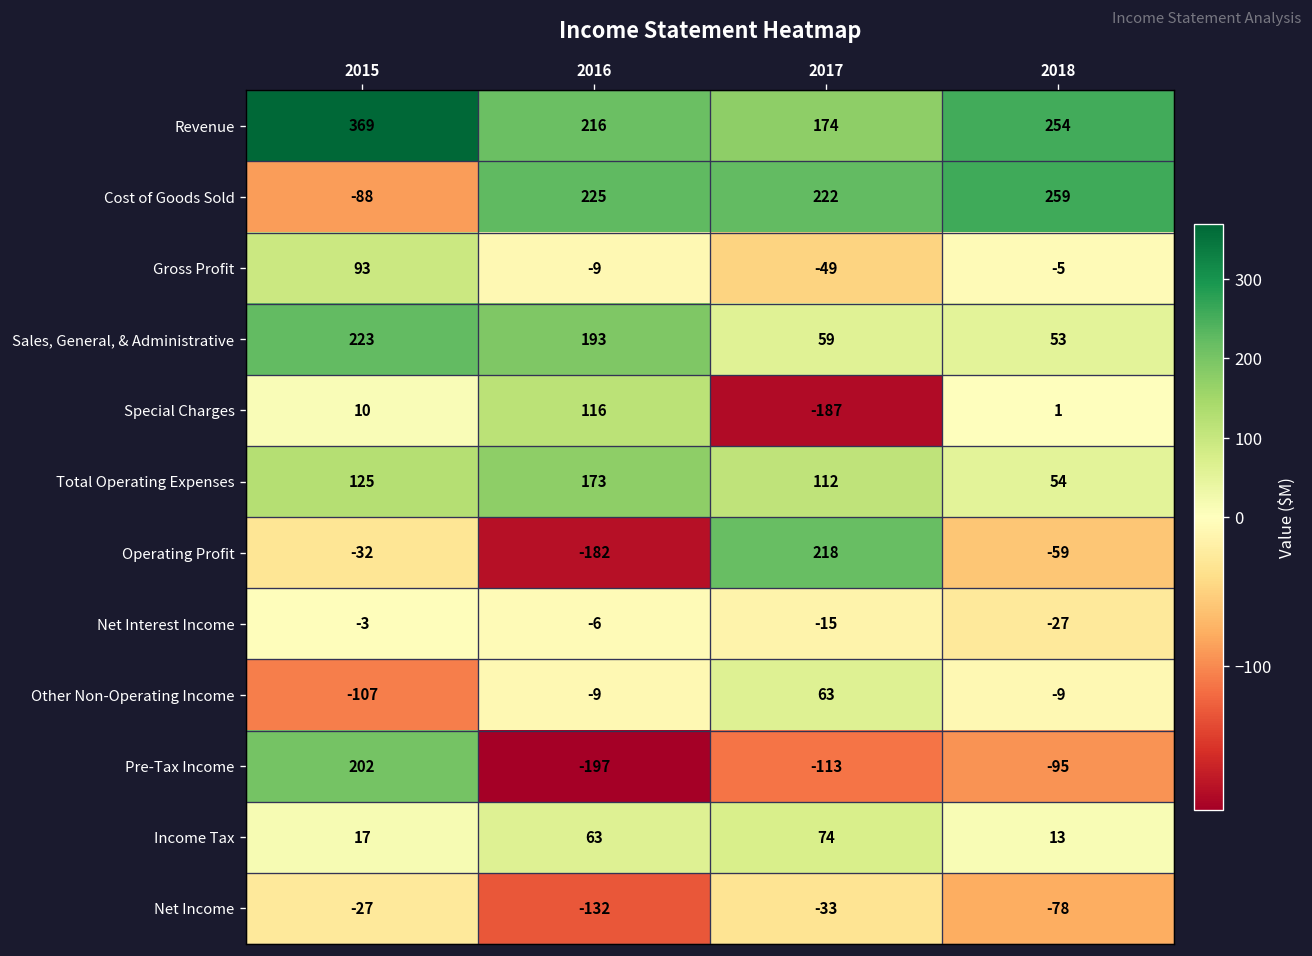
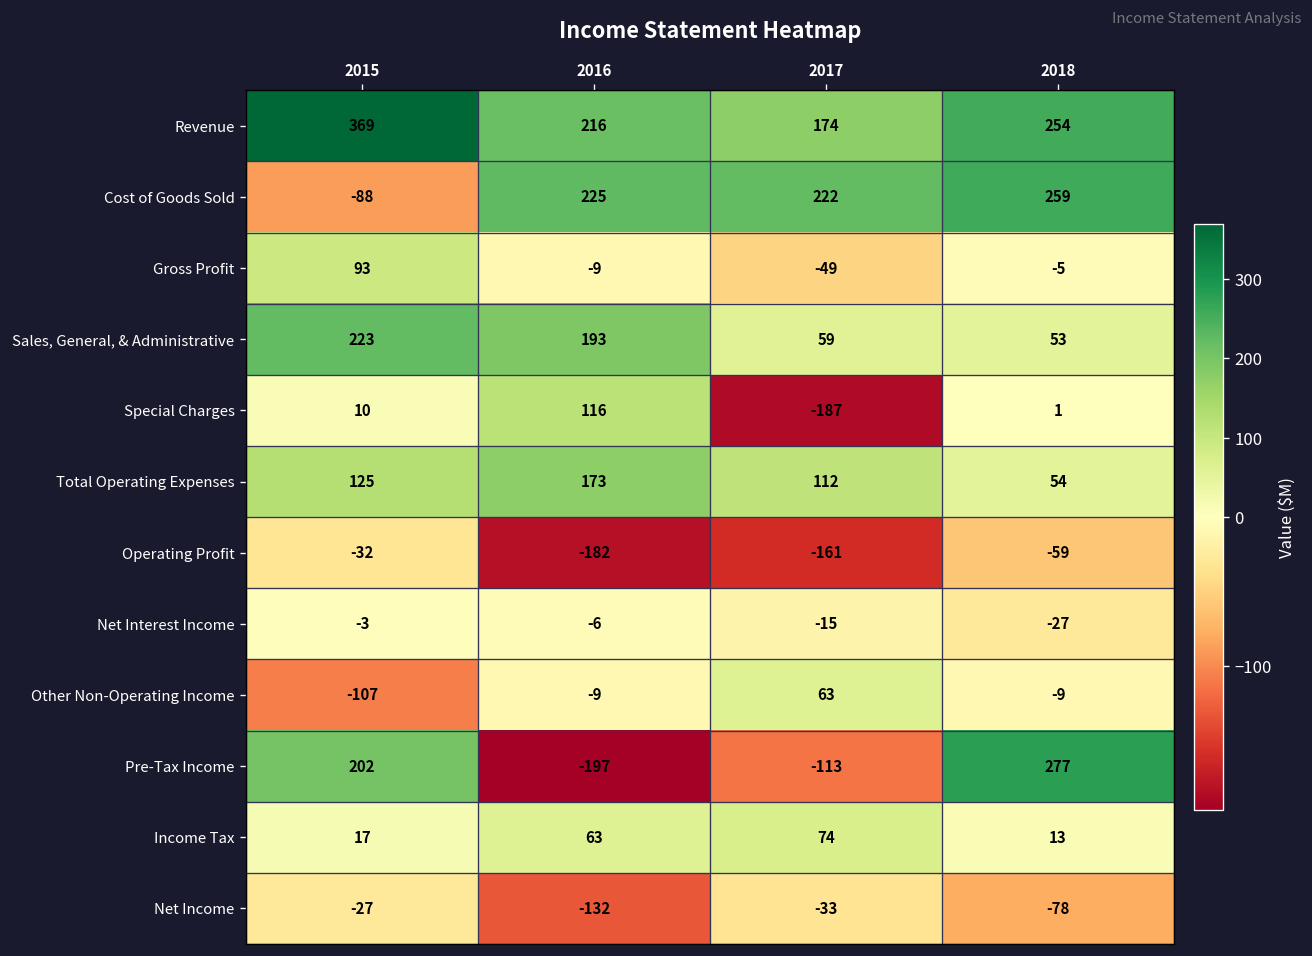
  {
    "Revenue": {
      "2015": 369,
      "2016": 216,
      "2017": 174,
      "2018": 254
    },
    "Cost of Goods Sold": {
      "2015": -88,
      "2016": 225,
      "2017": 222,
      "2018": 259
    },
    "Gross Profit": {
      "2015": 93,
      "2016": -9,
      "2017": -49,
      "2018": -5
    },
    "Sales, General, & Administrative": {
      "2015": 223,
      "2016": 193,
      "2017": 59,
      "2018": 53
    },
    "Special Charges": {
      "2015": 10,
      "2016": 116,
      "2017": -187,
      "2018": 1
    },
    "Total Operating Expenses": {
      "2015": 125,
      "2016": 173,
      "2017": 112,
      "2018": 54
    },
    "Operating Profit": {
      "2015": -32,
      "2016": -182,
-     "2017": 218,
+     "2017": -161,
      "2018": -59
    },
    "Net Interest Income": {
      "2015": -3,
      "2016": -6,
      "2017": -15,
      "2018": -27
    },
    "Other Non-Operating Income": {
      "2015": -107,
      "2016": -9,
      "2017": 63,
      "2018": -9
    },
    "Pre-Tax Income": {
      "2015": 202,
      "2016": -197,
      "2017": -113,
-     "2018": -95
+     "2018": 277
    },
    "Income Tax": {
      "2015": 17,
      "2016": 63,
      "2017": 74,
      "2018": 13
    },
    "Net Income": {
      "2015": -27,
      "2016": -132,
      "2017": -33,
      "2018": -78
    }
  }
